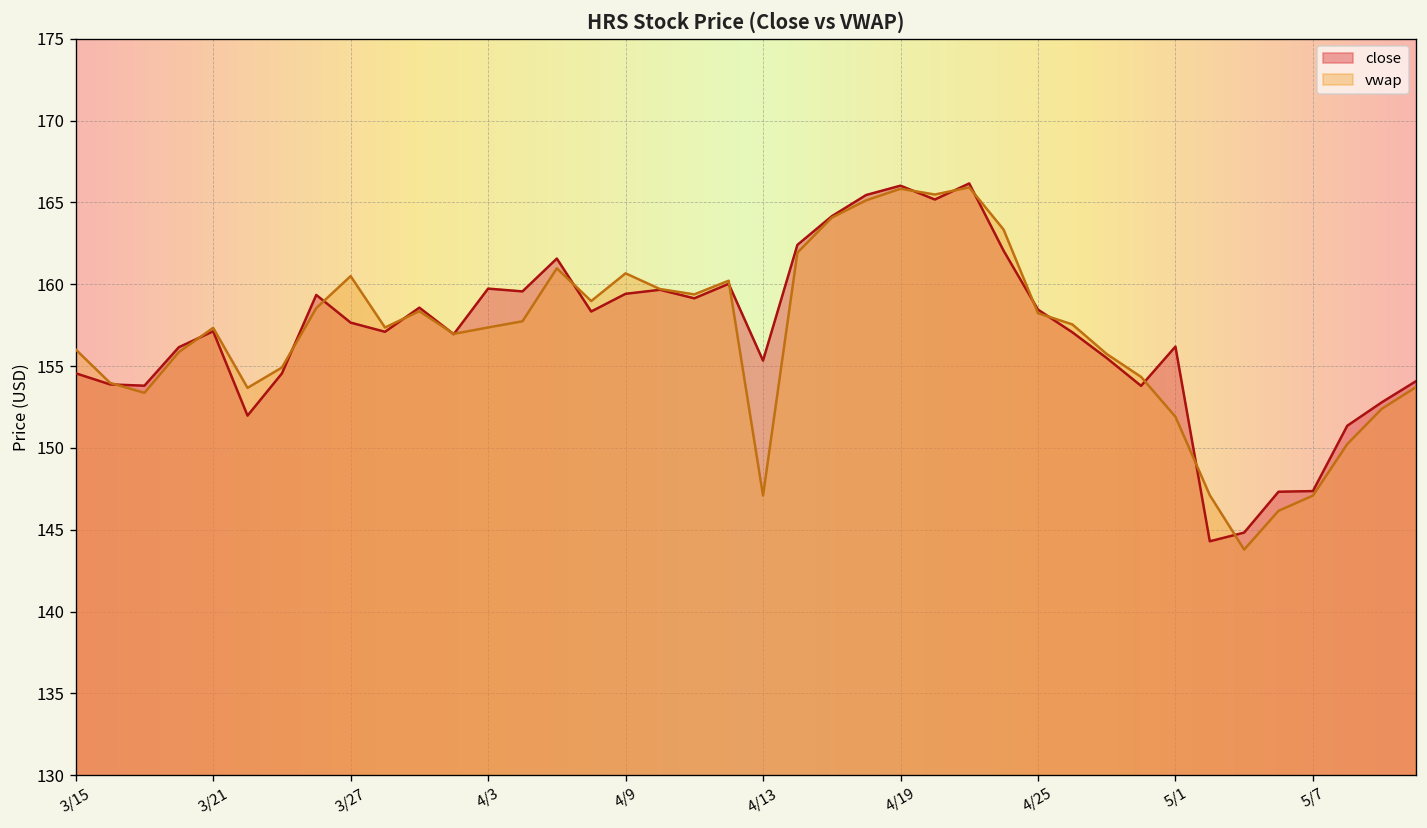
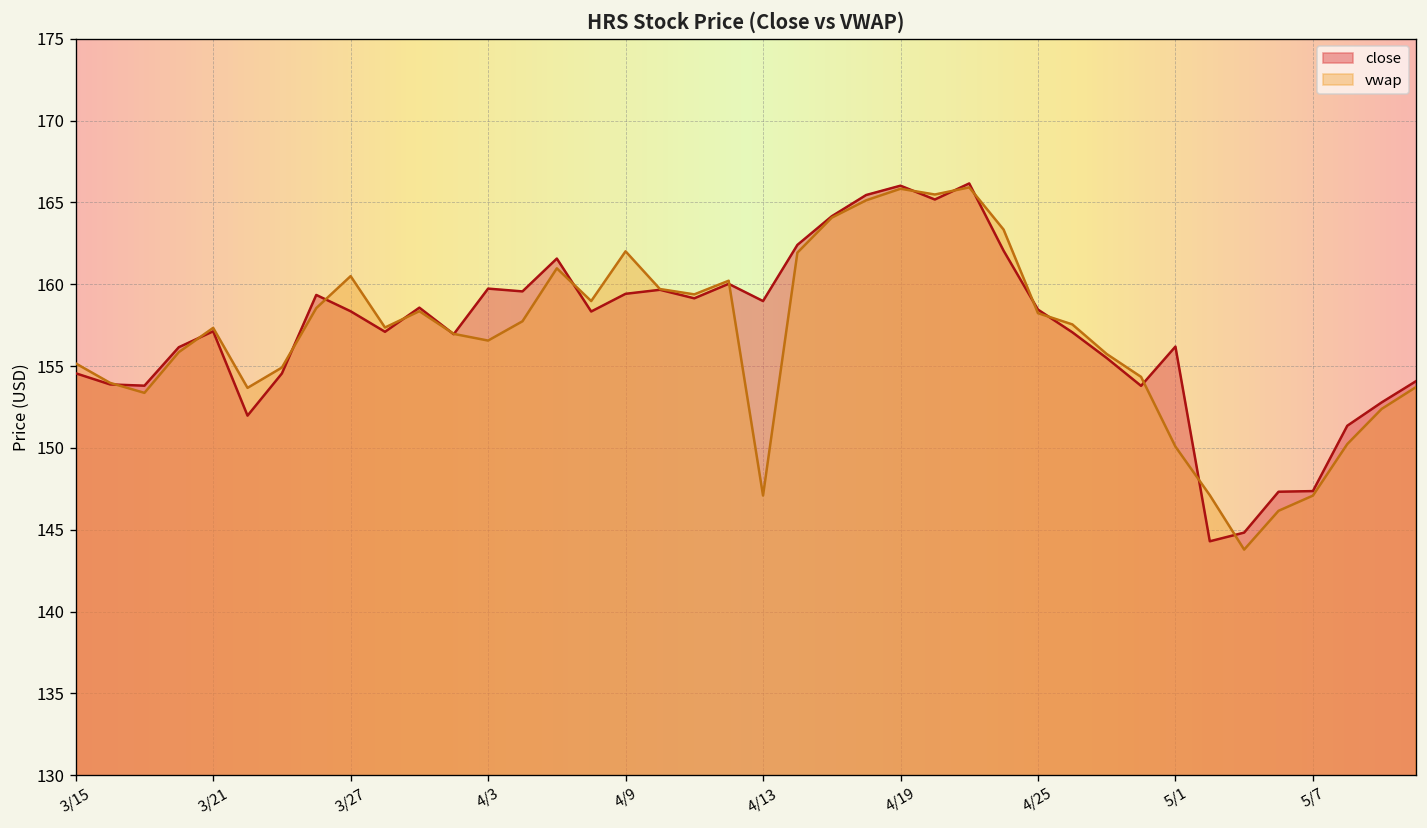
  {
    "close": {
      "3/15": 154.6,
      "3/21": 157.1,
-     "3/27": 157.7,
+     "3/27": 158.4,
      "4/3": 159.7,
      "4/9": 159.4,
-     "4/13": 155.3,
+     "4/13": 159.0,
      "4/19": 166.0,
      "4/25": 158.5,
      "5/1": 156.2,
      "5/7": 147.4
    },
    "vwap": {
-     "3/15": 156.0,
+     "3/15": 155.2,
      "3/21": 157.3,
      "3/27": 160.5,
-     "4/3": 157.4,
-     "4/9": 160.7,
+     "4/3": 156.6,
+     "4/9": 162.0,
      "4/13": 147.1,
      "4/19": 165.8,
      "4/25": 158.2,
-     "5/1": 151.9,
+     "5/1": 150.1,
      "5/7": 147.1
    }
  }
